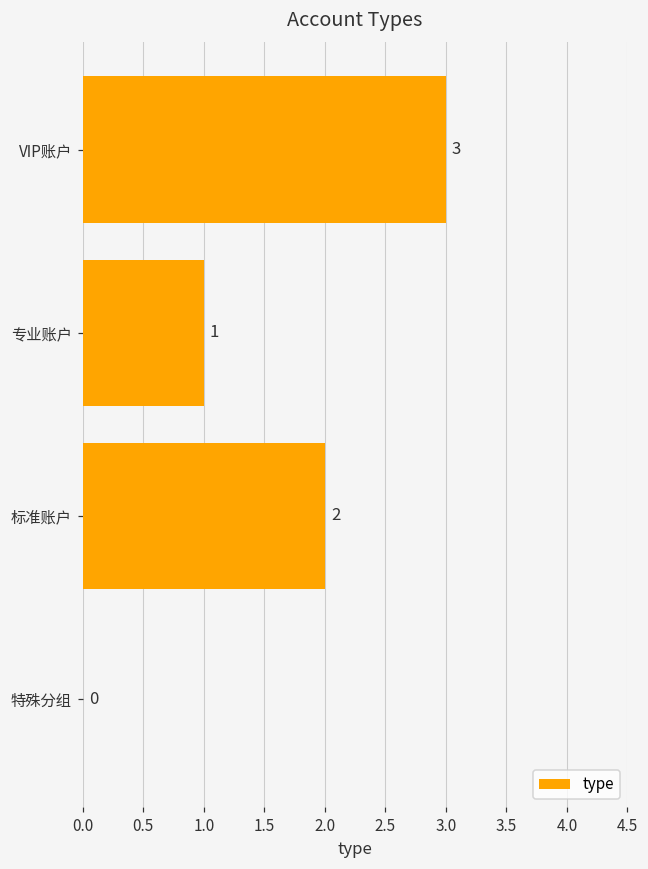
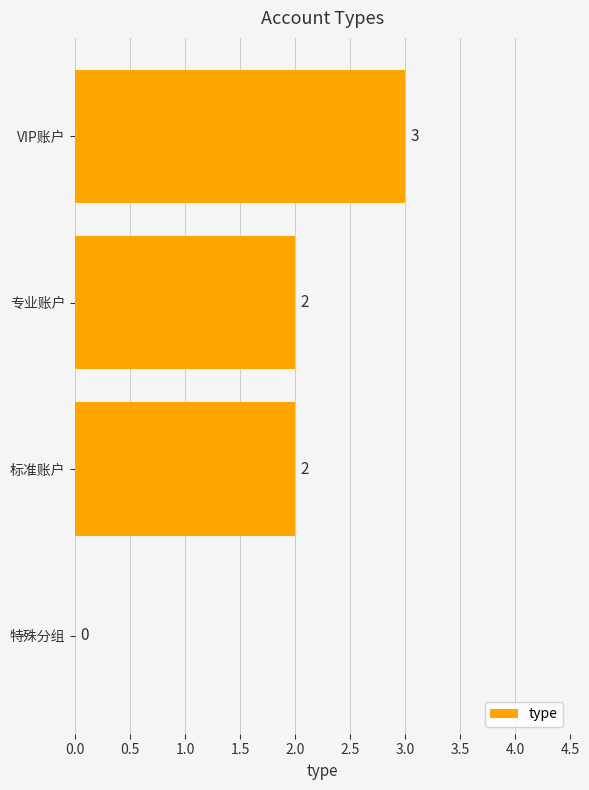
  {
    "VIP账户": 3,
-   "专业账户": 1,
+   "专业账户": 2,
    "标准账户": 2,
    "特殊分组": 0
  }
